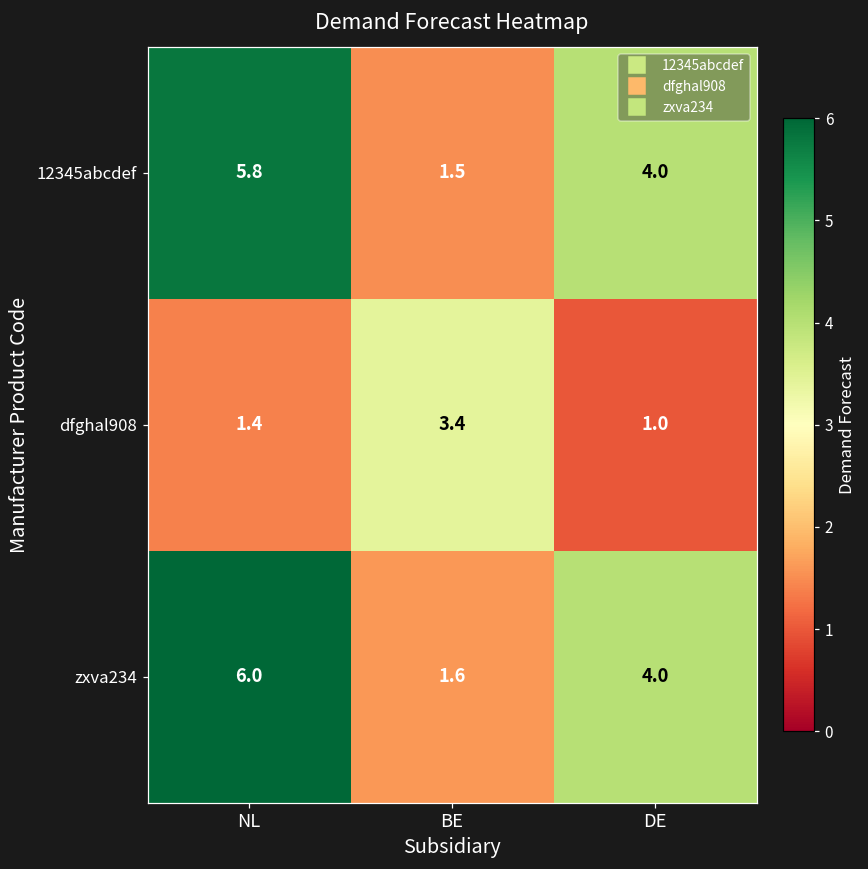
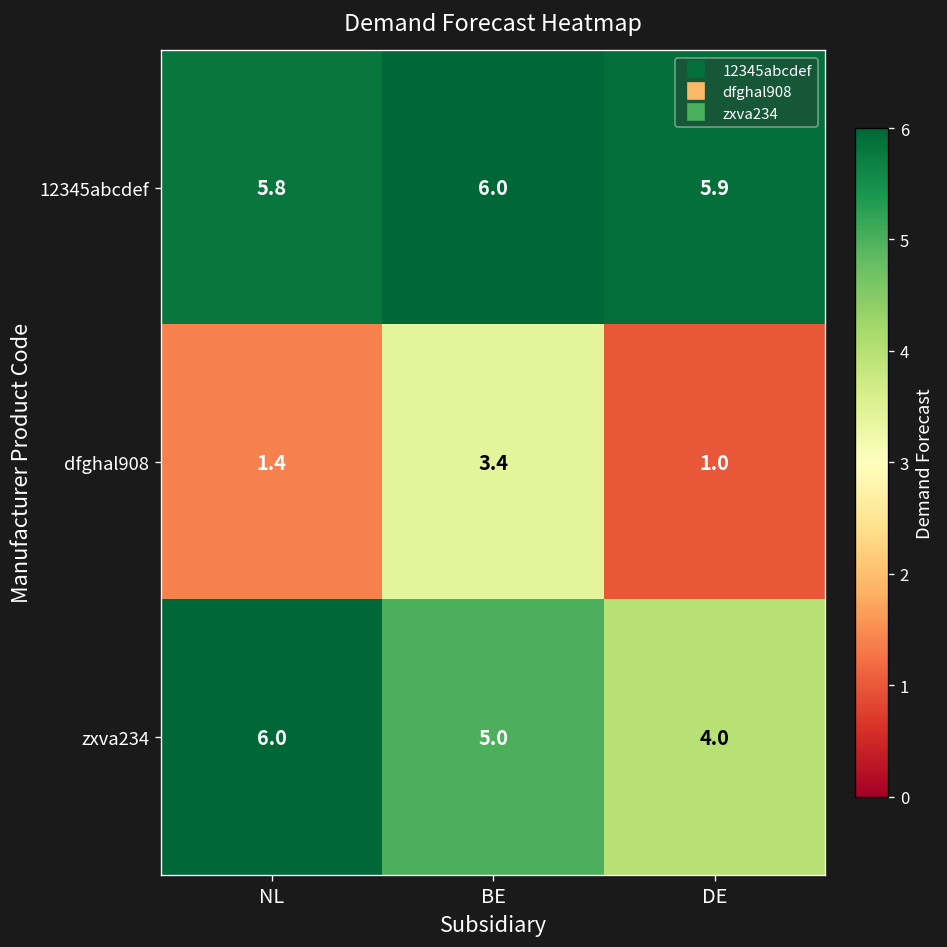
  {
    "12345abcdef": {
      "NL": 5.8,
-     "BE": 1.5,
-     "DE": 4.0
+     "BE": 6.0,
+     "DE": 5.9
    },
    "dfghal908": {
      "NL": 1.4,
      "BE": 3.4,
      "DE": 1.0
    },
    "zxva234": {
      "NL": 6.0,
-     "BE": 1.6,
+     "BE": 5.0,
      "DE": 4.0
    }
  }
